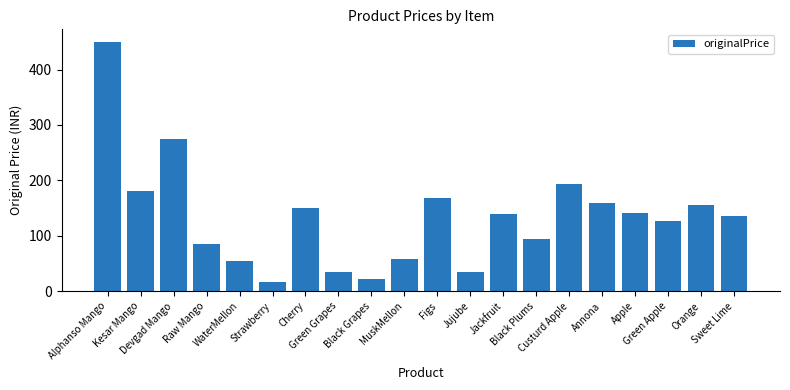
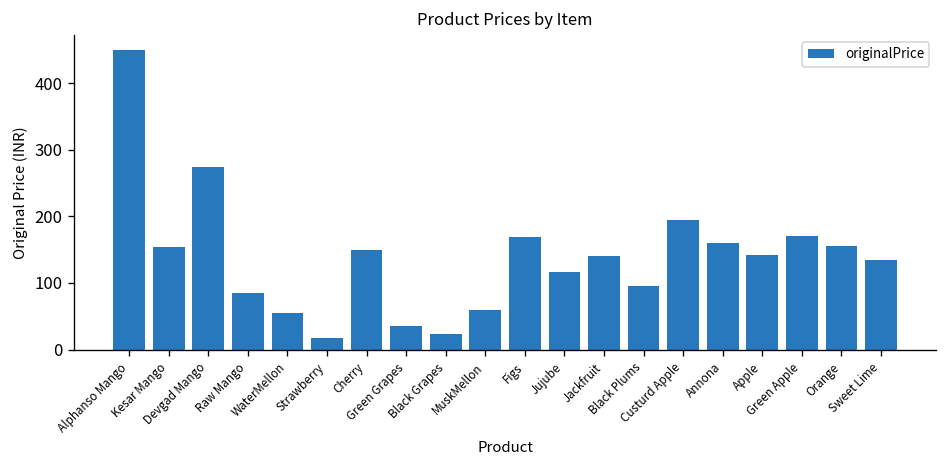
  {
    "Alphanso Mango": 450,
-   "Kesar Mango": 180,
+   "Kesar Mango": 150,
    "Devgad Mango": 270,
    "Raw Mango": 90,
    "WaterMellon": 60,
    "Strawberry": 20,
    "Cherry": 150,
    "Green Grapes": 40,
    "Black Grapes": 20,
    "MuskMellon": 60,
    "Figs": 170,
-   "Jujube": 40,
+   "Jujube": 120,
    "Jackfruit": 140,
    "Black Plums": 100,
    "Custurd Apple": 190,
    "Annona": 160,
    "Apple": 140,
-   "Green Apple": 130,
+   "Green Apple": 170,
    "Orange": 160,
    "Sweet Lime": 140
  }
